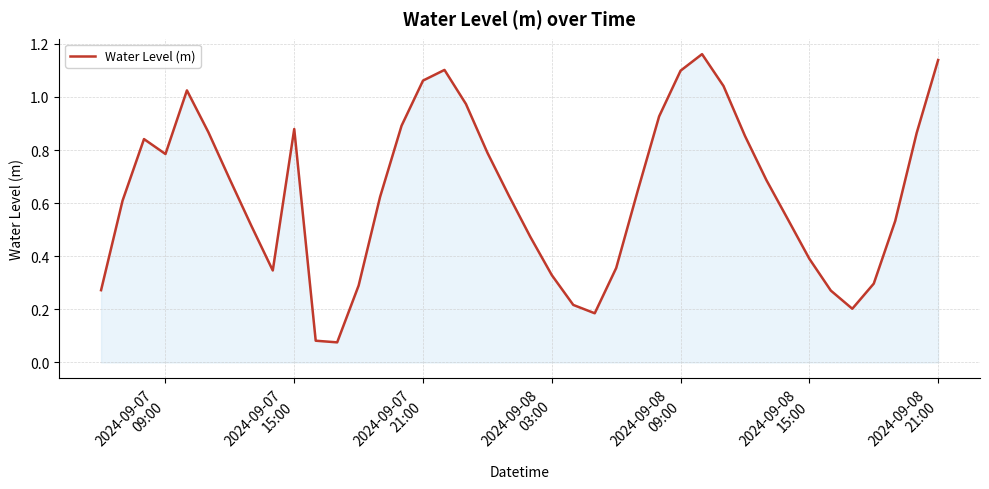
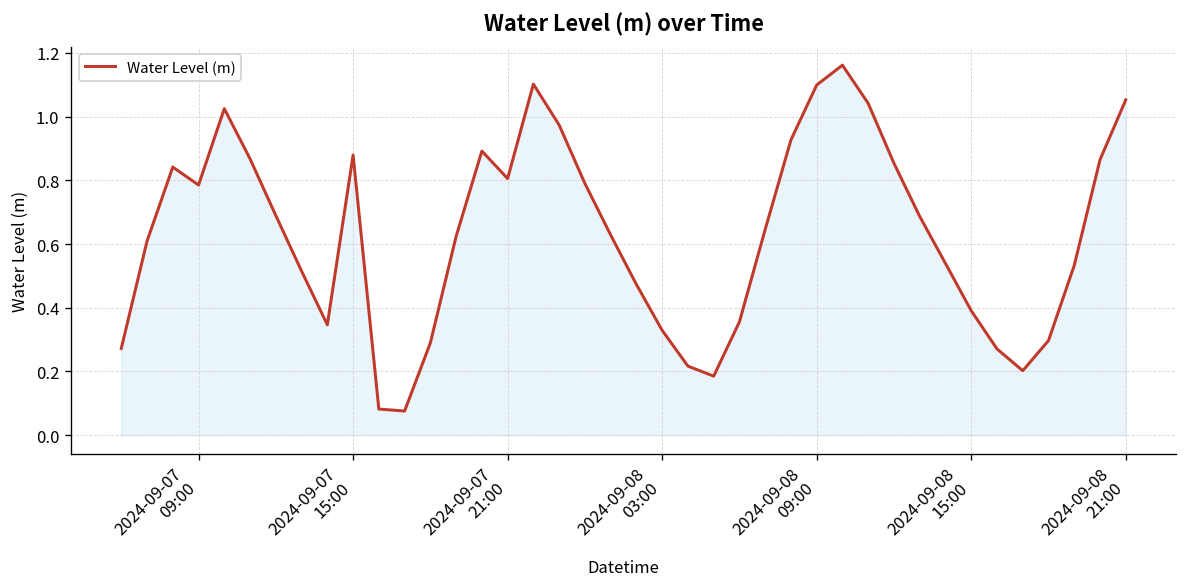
  {
    "2024-09-07 09:00": 0.79,
    "2024-09-07 15:00": 0.88,
-   "2024-09-07 21:00": 1.06,
+   "2024-09-07 21:00": 0.81,
    "2024-09-08 03:00": 0.33,
    "2024-09-08 09:00": 1.10,
    "2024-09-08 15:00": 0.39,
-   "2024-09-08 21:00": 1.14
+   "2024-09-08 21:00": 1.05
  }
